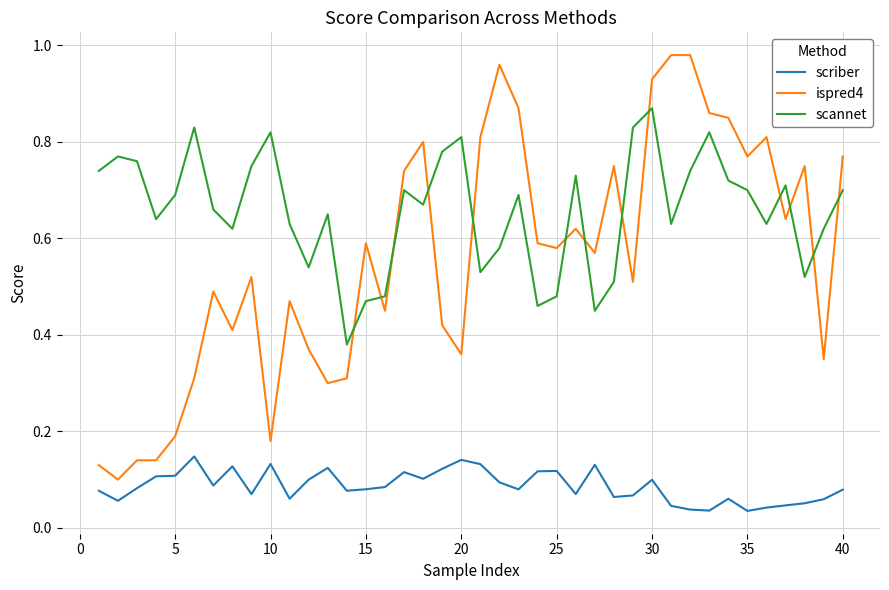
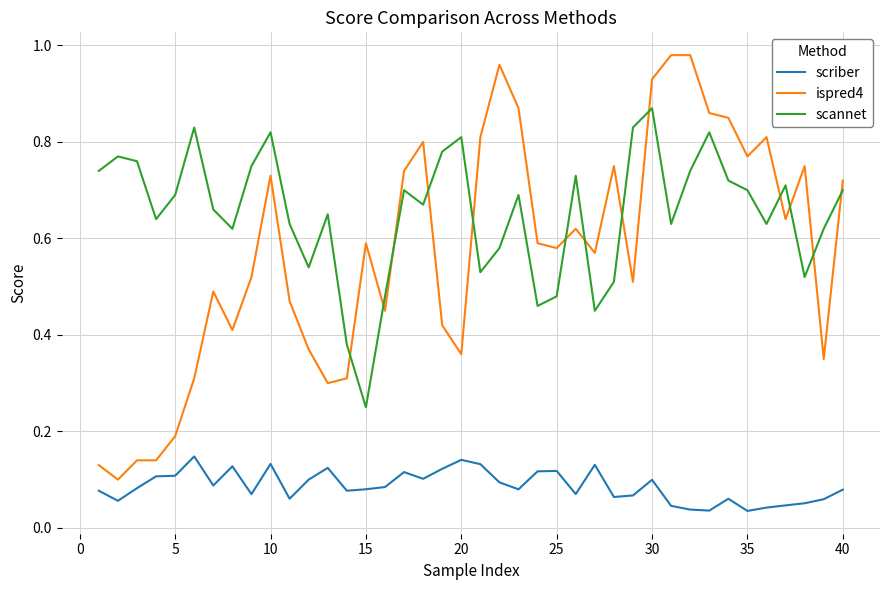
  {
    "scriber": {
      "5": 0.11,
      "10": 0.13,
      "15": 0.08,
      "20": 0.14,
      "25": 0.12,
      "30": 0.10,
      "35": 0.04,
      "40": 0.08
    },
    "ispred4": {
      "5": 0.19,
-     "10": 0.18,
+     "10": 0.73,
      "15": 0.59,
      "20": 0.36,
      "25": 0.58,
      "30": 0.93,
      "35": 0.77,
-     "40": 0.77
+     "40": 0.72
    },
    "scannet": {
      "5": 0.69,
      "10": 0.82,
-     "15": 0.47,
+     "15": 0.25,
      "20": 0.81,
      "25": 0.48,
      "30": 0.87,
      "35": 0.70,
      "40": 0.70
    }
  }
